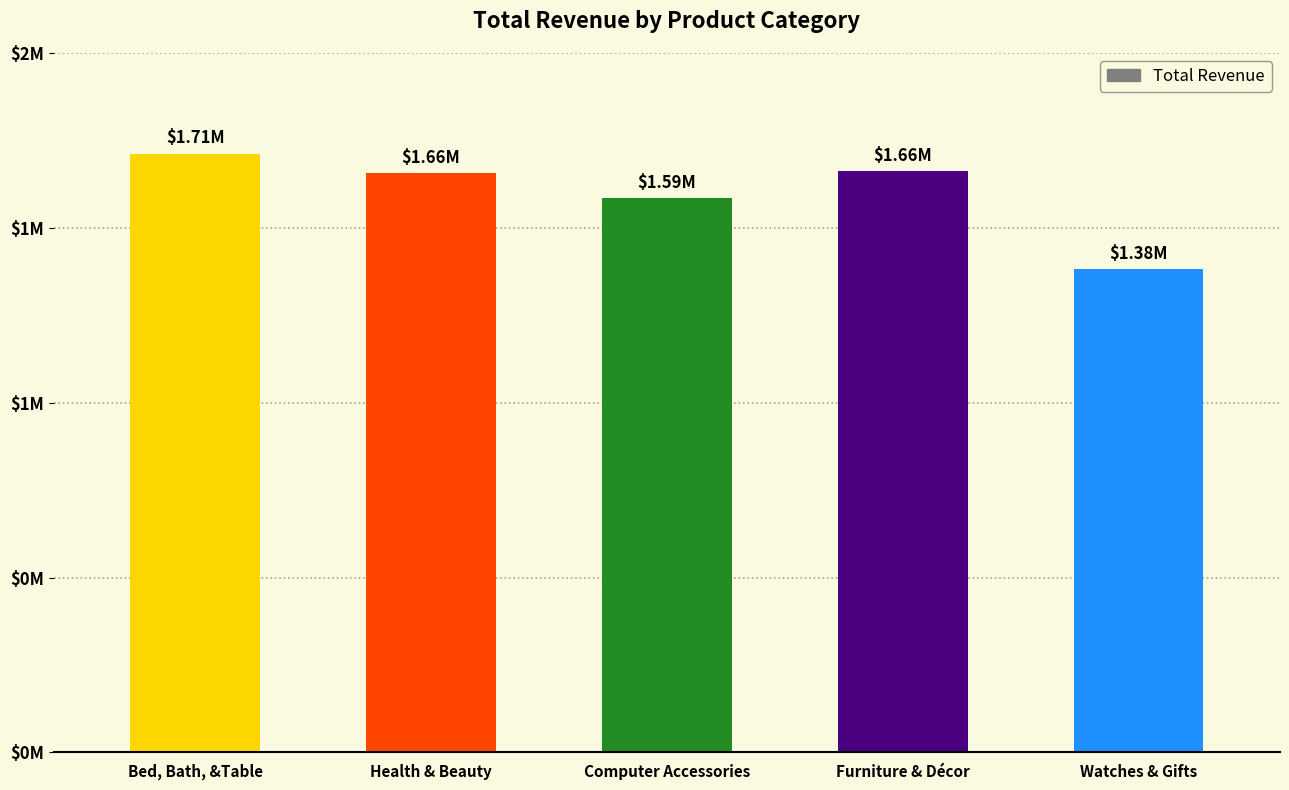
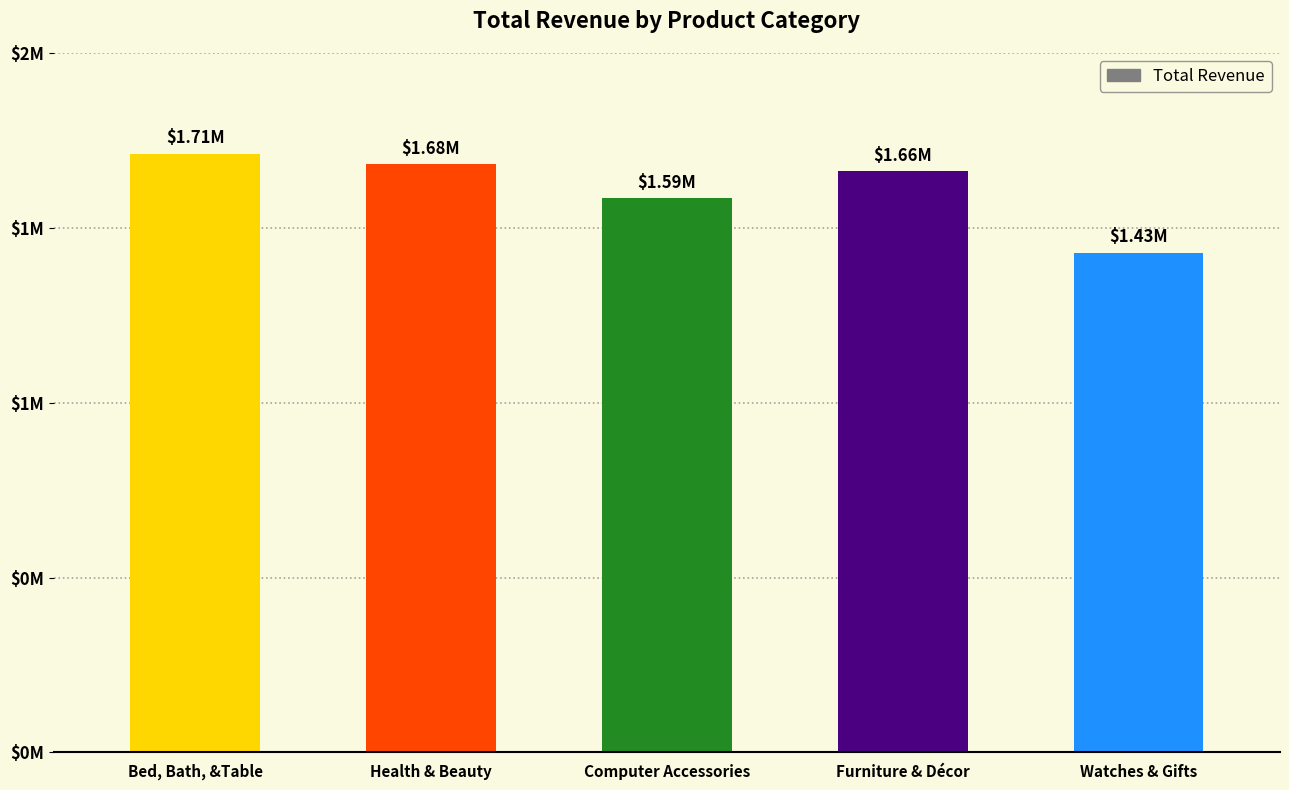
  {
    "Bed, Bath, &Table": "$1.71M",
-   "Health & Beauty": "$1.66M",
+   "Health & Beauty": "$1.68M",
    "Computer Accessories": "$1.59M",
    "Furniture & Décor": "$1.66M",
-   "Watches & Gifts": "$1.38M"
+   "Watches & Gifts": "$1.43M"
  }
